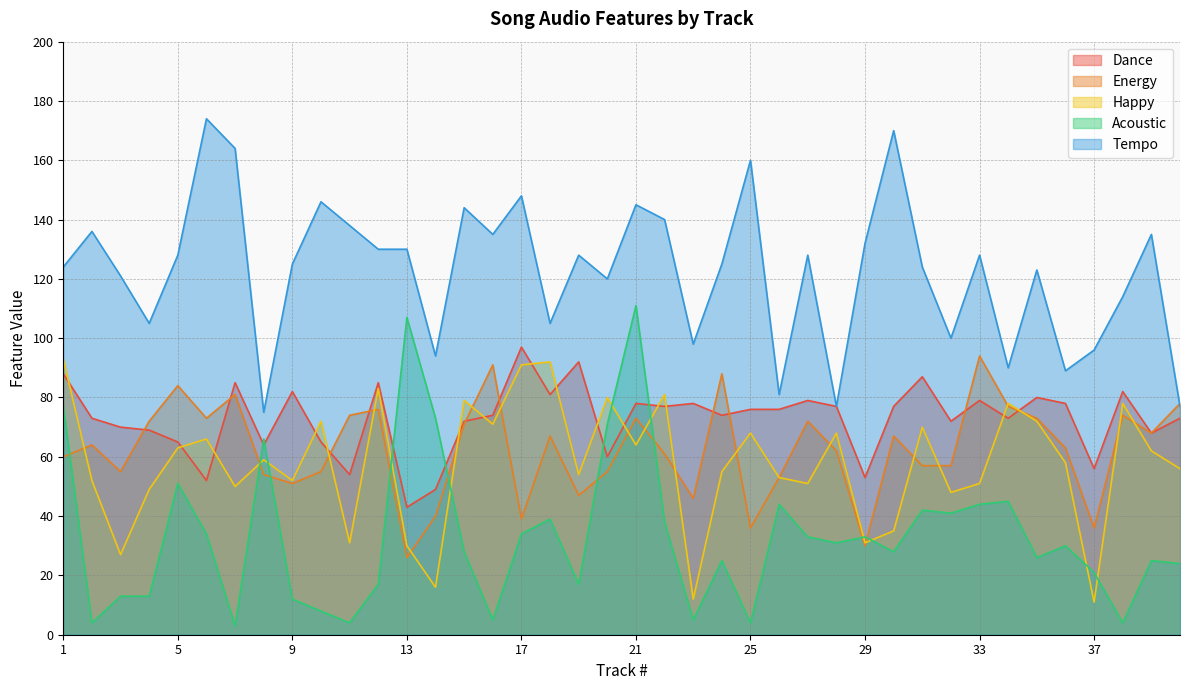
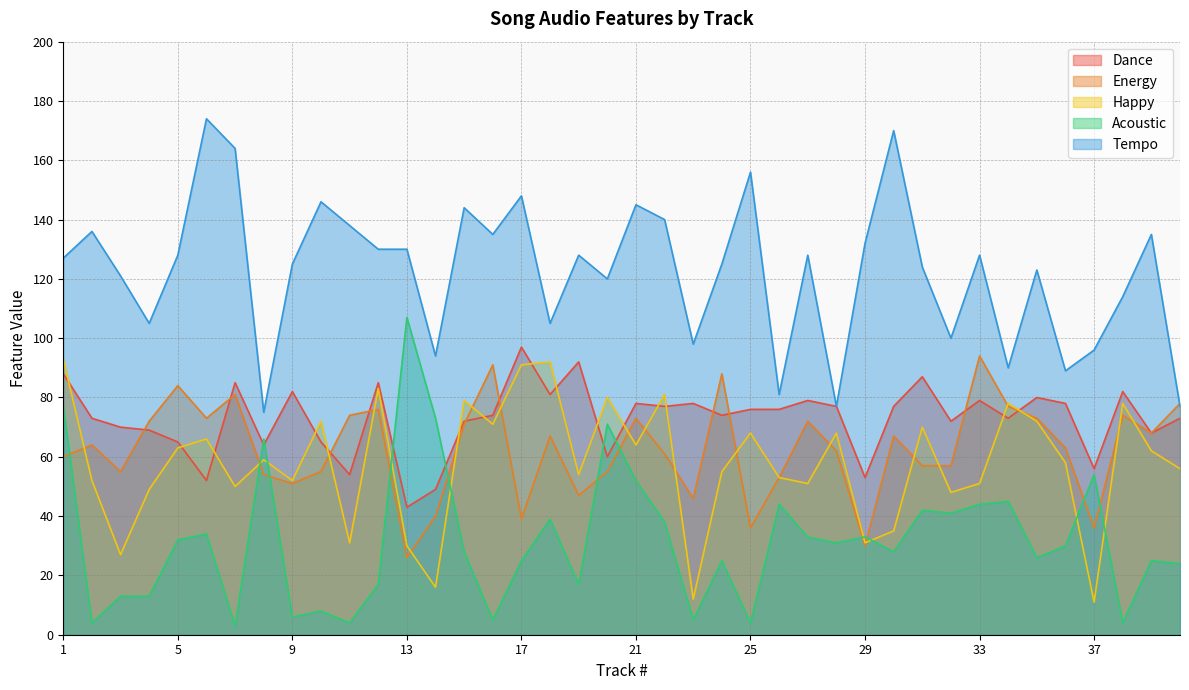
  {
    "Acoustic": {
      "1": 77,
-     "5": 51,
-     "9": 12,
+     "5": 32,
+     "9": 6,
      "13": 107,
-     "17": 34,
-     "21": 111,
+     "17": 25,
+     "21": 52,
      "25": 4,
      "29": 33,
      "33": 44,
-     "37": 21
+     "37": 54
    },
    "Tempo": {
-     "1": 124,
+     "1": 127,
      "5": 128,
      "9": 125,
      "13": 130,
      "17": 148,
      "21": 145,
-     "25": 160,
+     "25": 156,
      "29": 132,
      "33": 128,
      "37": 96
    }
  }
